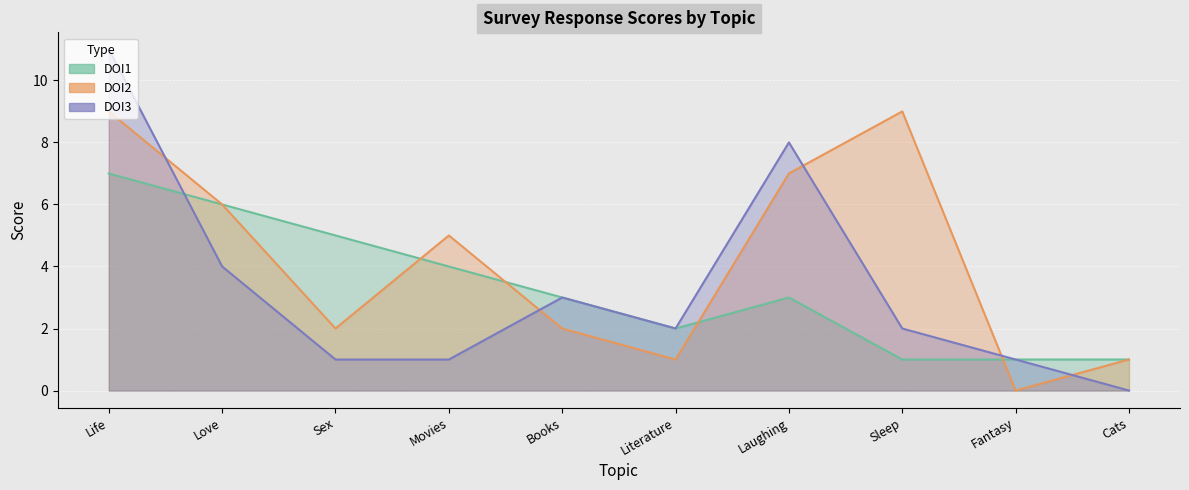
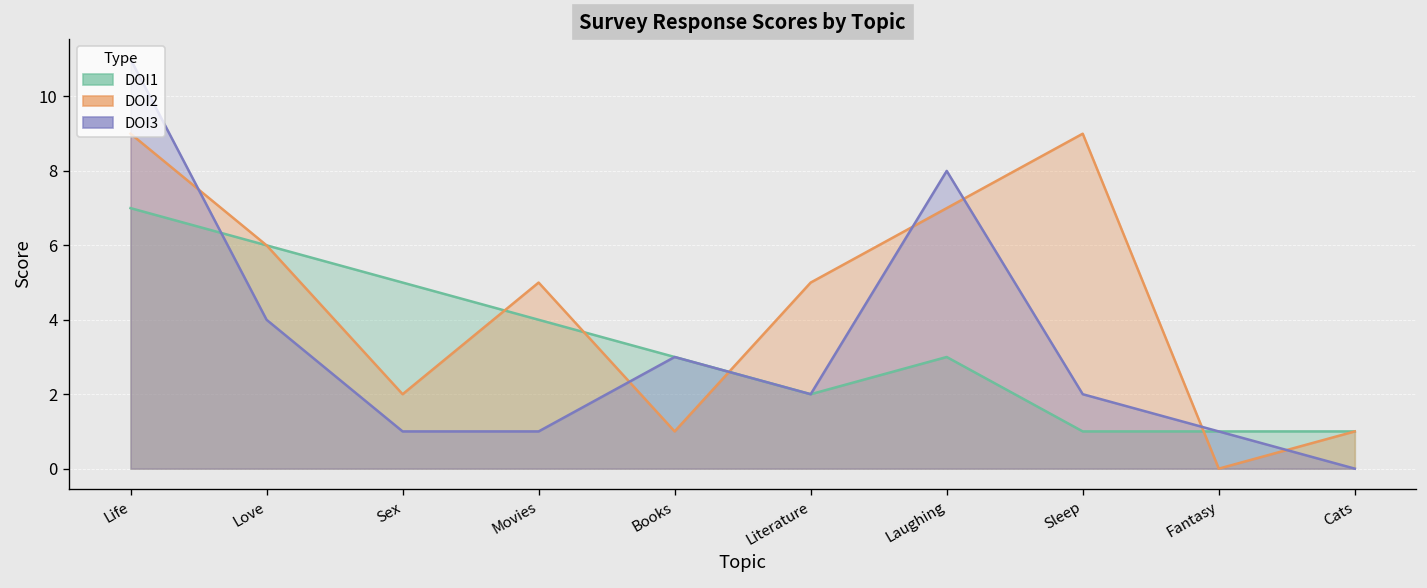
  {
    "DOI2": {
      "Sex": 2,
      "Movies": 5,
-     "Books": 2,
-     "Literature": 1,
+     "Books": 1,
+     "Literature": 5,
      "Laughing": 7,
      "Sleep": 9,
      "Fantasy": 0
    }
  }
